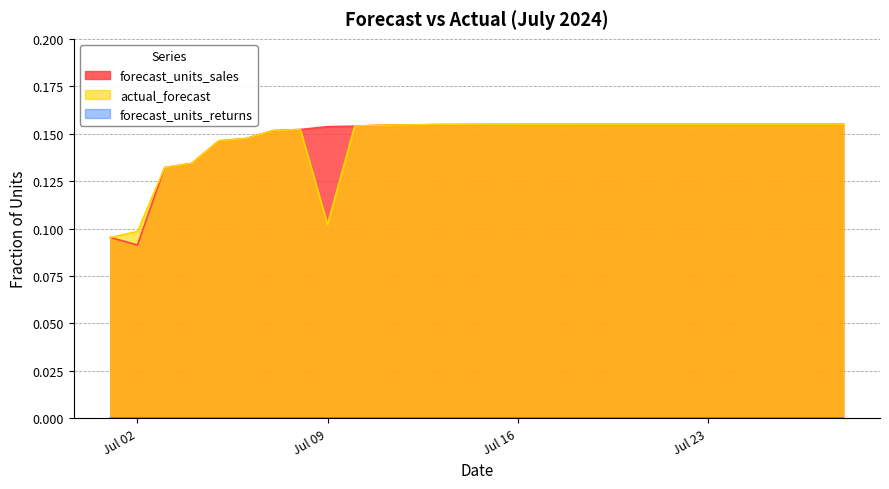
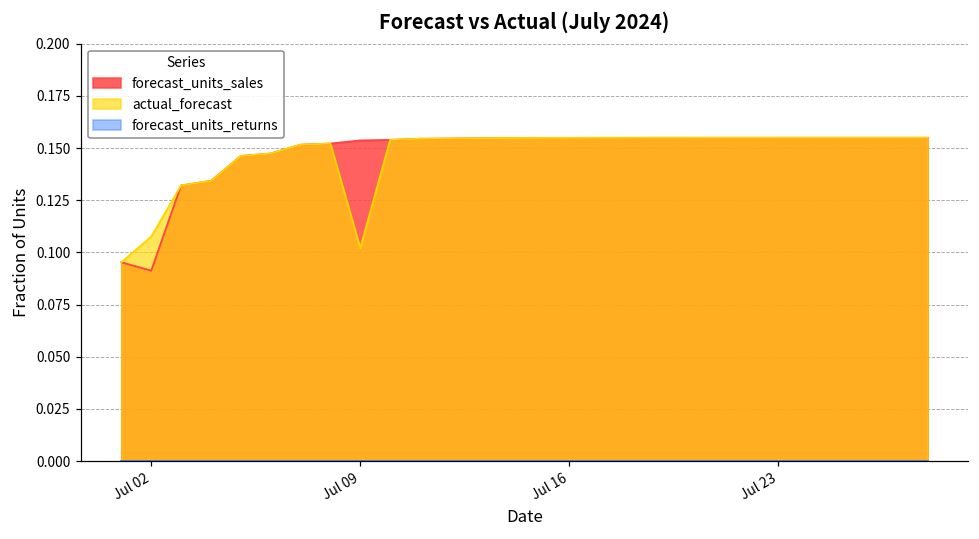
  {
    "forecast_units_sales": {
      "Jul 02": 0.091,
      "Jul 09": 0.154
    },
    "actual_forecast": {
-     "Jul 02": 0.098,
+     "Jul 02": 0.108,
      "Jul 09": 0.102
    },
    "forecast_units_returns": {
      "Jul 02": 0.000,
      "Jul 09": 0.000,
      "Jul 16": 0.000,
      "Jul 23": 0.000
    }
  }
